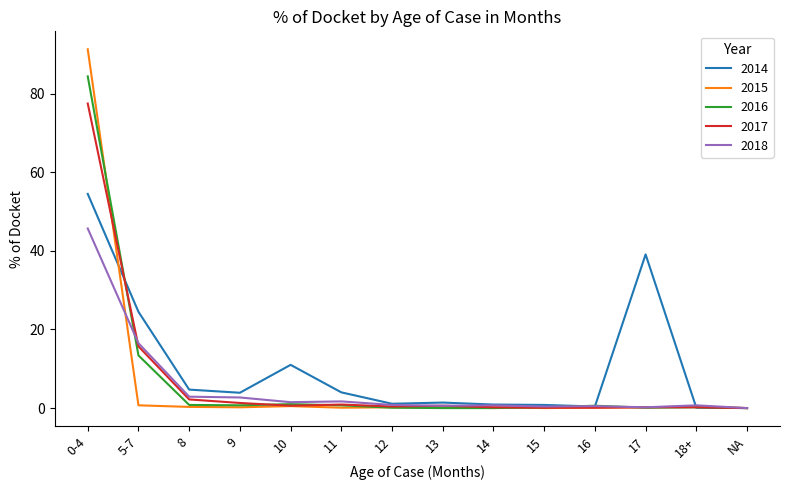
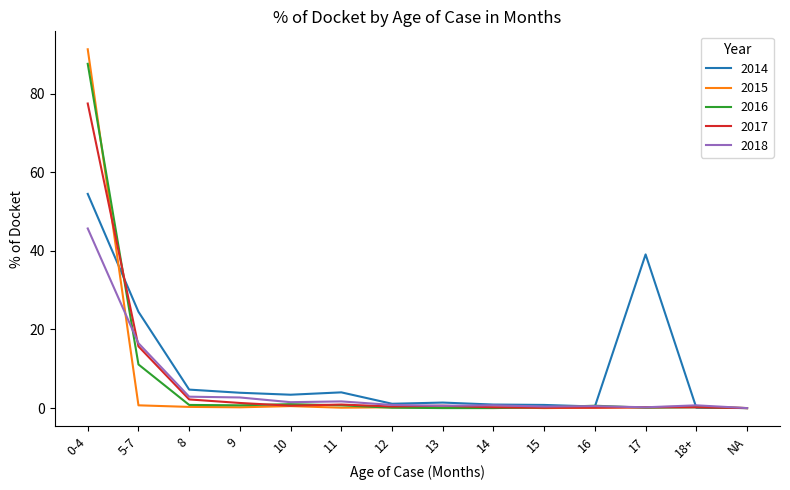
  {
    "2014": {
      "0-4": 55,
      "5-7": 25,
      "8": 5,
      "9": 4,
-     "10": 11,
+     "10": 3,
      "11": 4,
      "13": 1,
      "17": 39
    },
    "2015": {
      "0-4": 91,
      "5-7": 1
    },
    "2016": {
-     "0-4": 84,
-     "5-7": 13
+     "0-4": 88,
+     "5-7": 11
    },
    "2017": {
      "0-4": 78,
      "5-7": 16,
      "8": 2
    },
    "2018": {
      "0-4": 46,
      "5-7": 17,
      "8": 3,
      "9": 3,
      "11": 2
    }
  }
